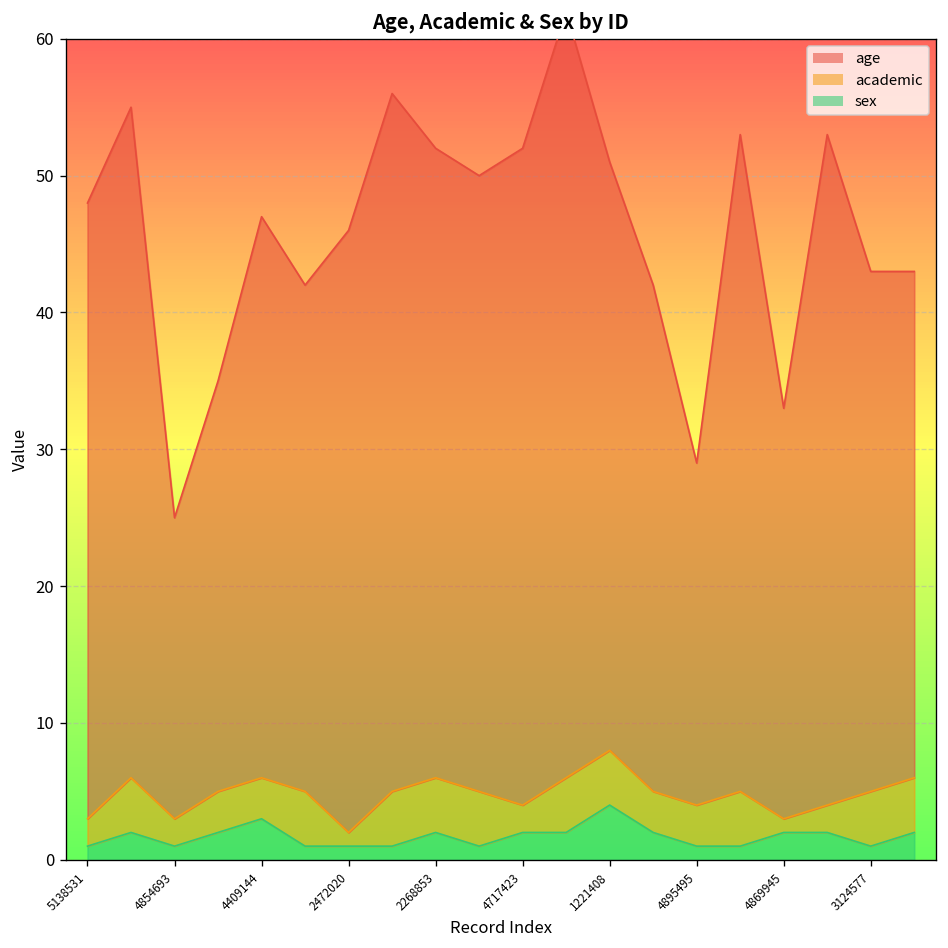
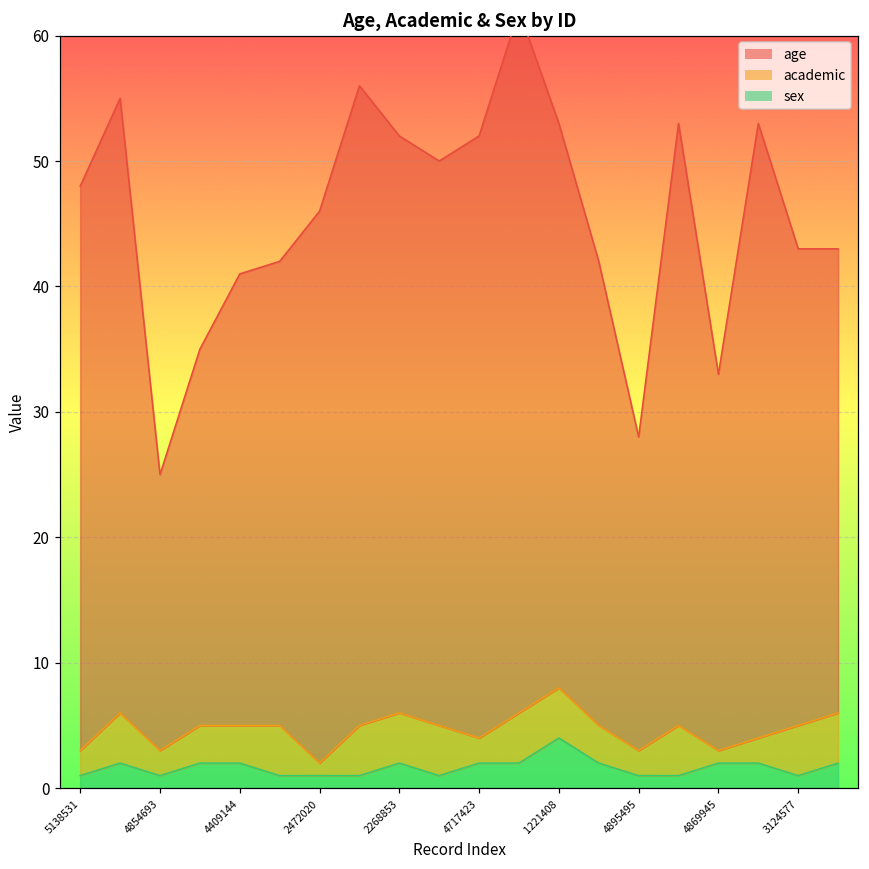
  {
    "sex": {
      "5138531": 1,
      "4854693": 1,
-     "4409144": 3,
+     "4409144": 2,
      "2472020": 1,
      "2268853": 2,
      "4717423": 2,
      "1221408": 4,
      "4895495": 1,
      "4869945": 2,
      "3124577": 1
    },
    "academic": {
      "5138531": 2,
      "4854693": 2,
      "4409144": 3,
      "2472020": 1,
      "2268853": 4,
      "4717423": 2,
      "1221408": 4,
-     "4895495": 3,
+     "4895495": 2,
      "4869945": 1,
      "3124577": 4
    },
    "age": {
      "5138531": 45,
      "4854693": 22,
-     "4409144": 41,
+     "4409144": 36,
      "2472020": 44,
      "2268853": 46,
      "4717423": 48,
-     "1221408": 43,
+     "1221408": 45,
      "4895495": 25,
      "4869945": 30,
      "3124577": 38
    }
  }
